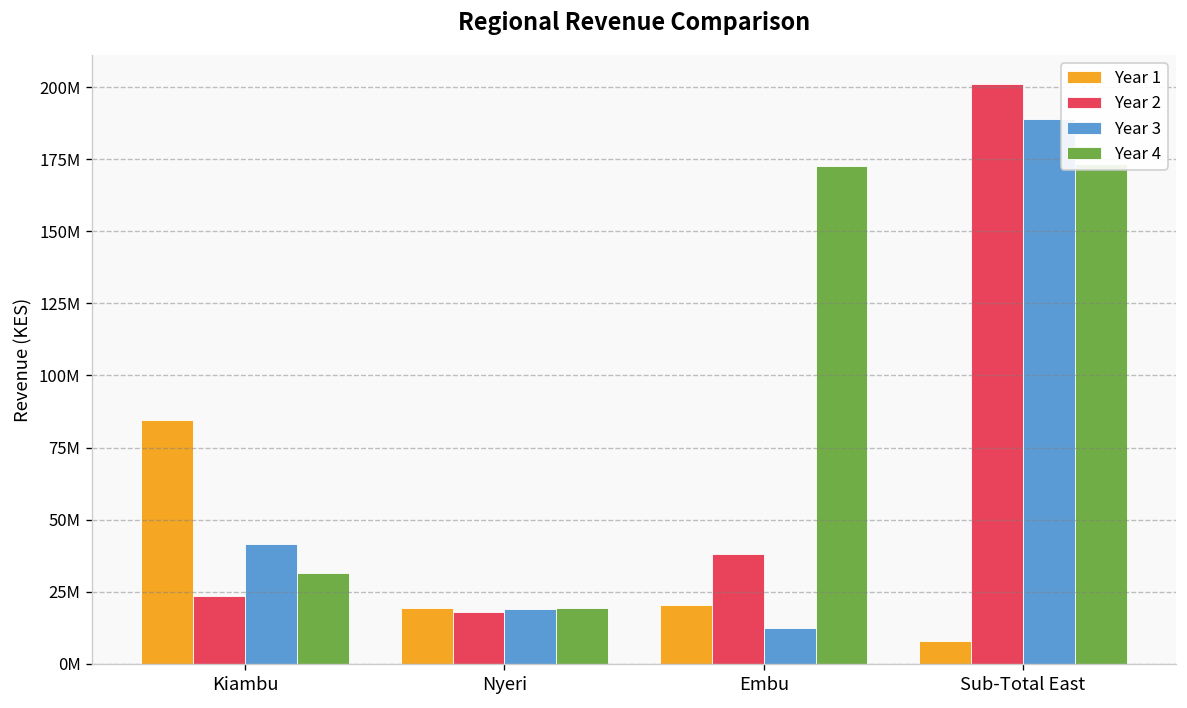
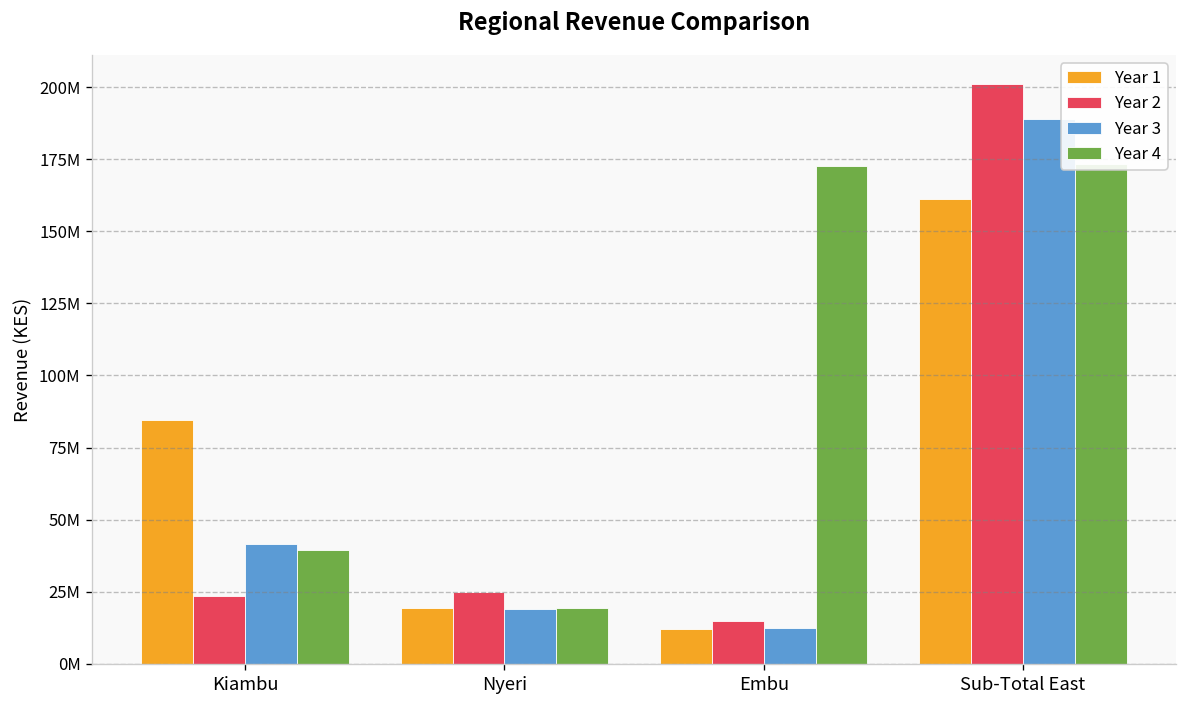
  {
    "Year 1": {
      "Kiambu": 84000000,
      "Nyeri": 19000000,
-     "Embu": 20000000,
-     "Sub-Total East": 8000000
+     "Embu": 12000000,
+     "Sub-Total East": 161000000
    },
    "Year 2": {
      "Kiambu": 24000000,
-     "Nyeri": 18000000,
-     "Embu": 38000000,
+     "Nyeri": 25000000,
+     "Embu": 15000000,
      "Sub-Total East": 201000000
    },
    "Year 3": {
      "Kiambu": 41000000,
      "Nyeri": 19000000,
      "Embu": 12000000,
      "Sub-Total East": 189000000
    },
    "Year 4": {
-     "Kiambu": 32000000,
+     "Kiambu": 39000000,
      "Nyeri": 19000000,
      "Embu": 173000000
    }
  }
